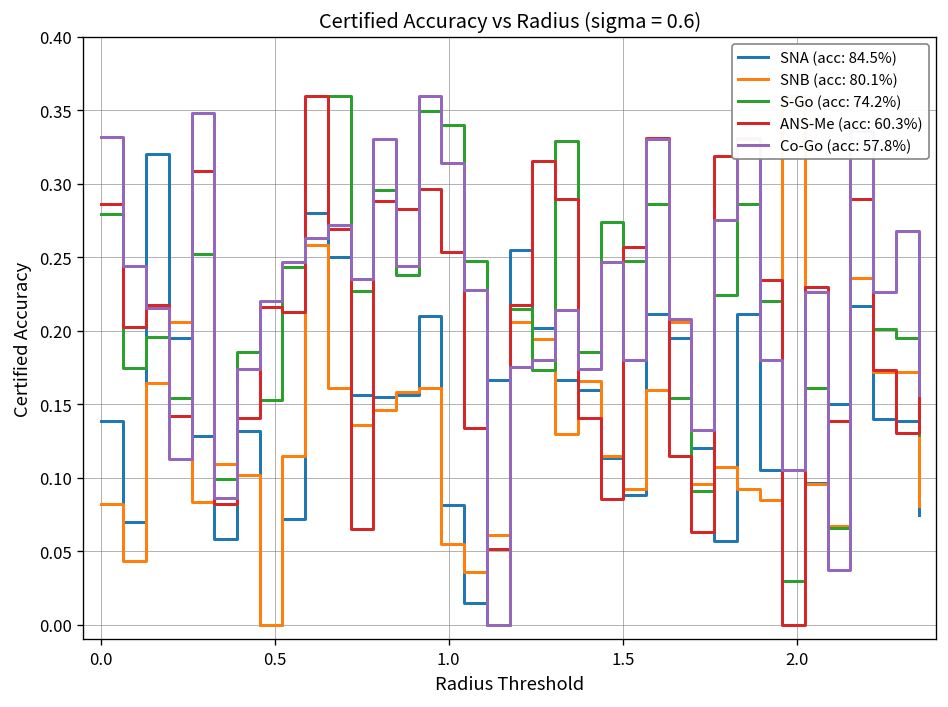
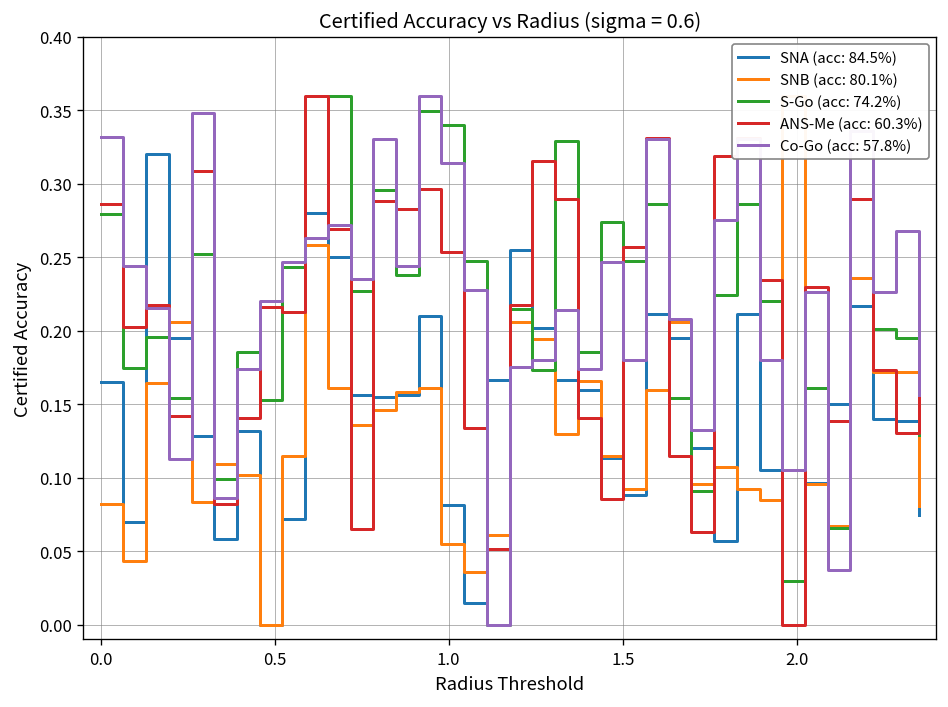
  {
    "SNA (acc: 84.5%)": {
-     "0.0": 0.138
+     "0.0": 0.165
    },
    "SNB (acc: 80.1%)": {
      "0.0": 0.082
    },
    "S-Go (acc: 74.2%)": {
      "0.0": 0.279
    },
    "ANS-Me (acc: 60.3%)": {
      "0.0": 0.286
    },
    "Co-Go (acc: 57.8%)": {
      "0.0": 0.332
    }
  }
